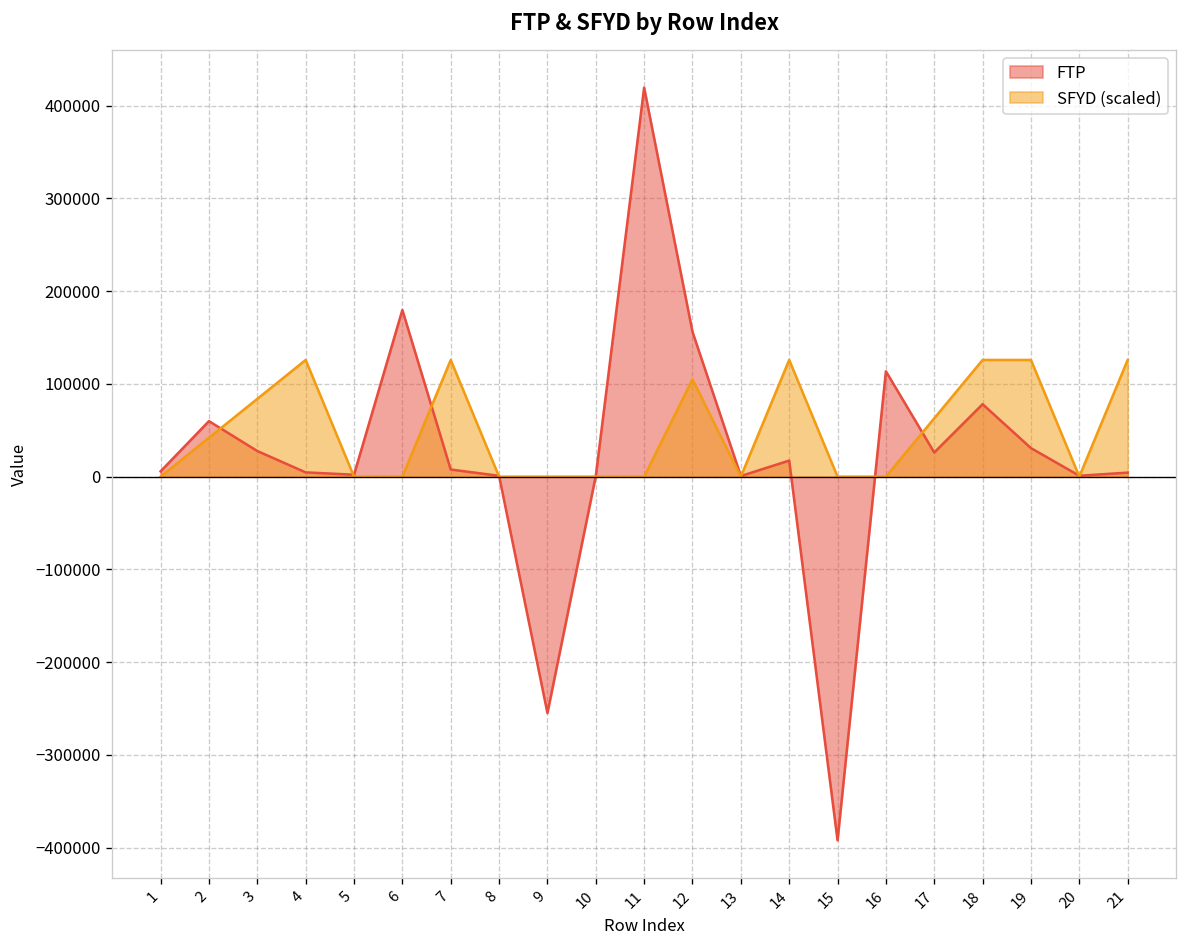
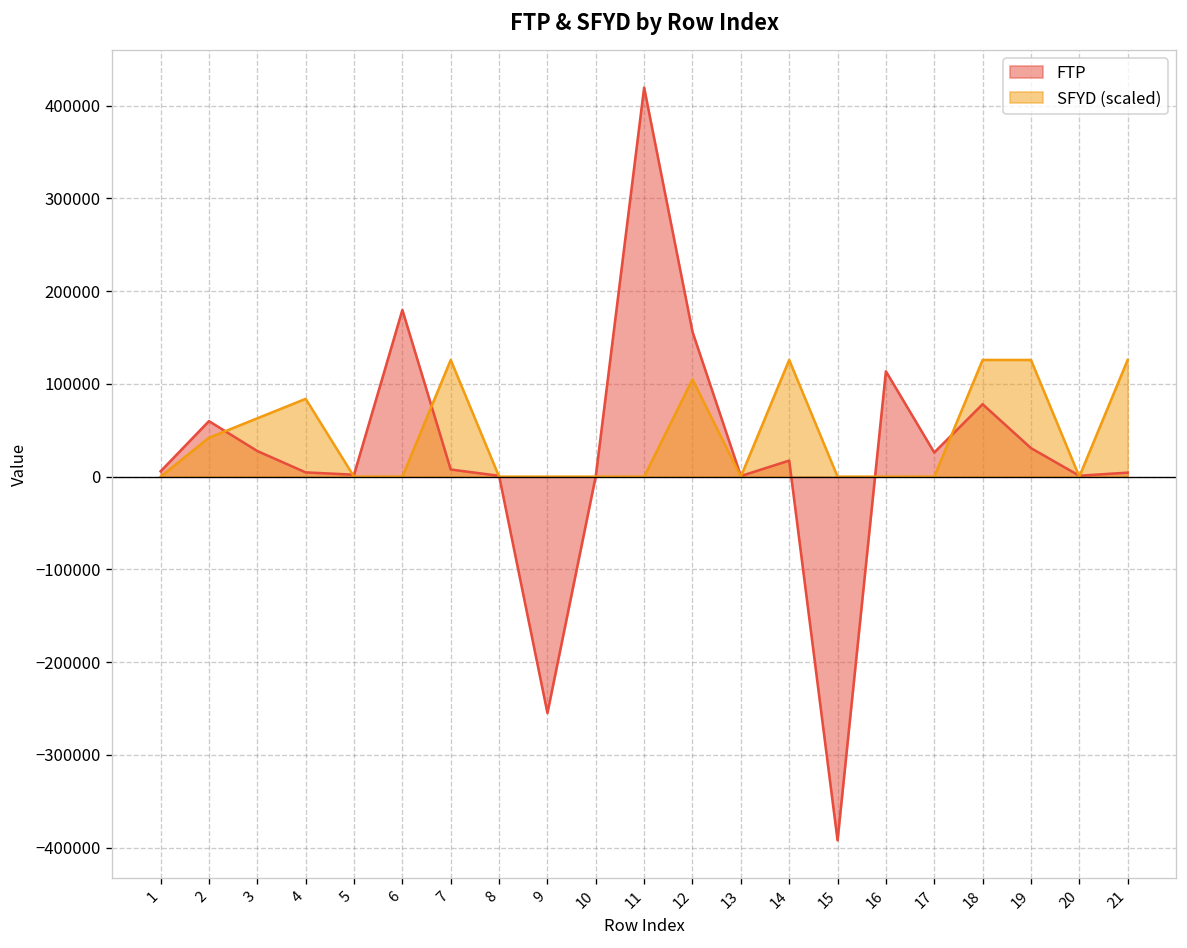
  {
    "SFYD (scaled)": {
      "1": 0,
      "2": 40000,
-     "3": 80000,
-     "4": 130000,
+     "3": 60000,
+     "4": 80000,
      "6": 0,
      "7": 130000,
      "11": 0,
      "12": 100000,
      "14": 130000,
      "16": 0,
-     "17": 60000,
+     "17": 0,
      "18": 130000,
      "19": 130000,
      "21": 130000
    }
  }
